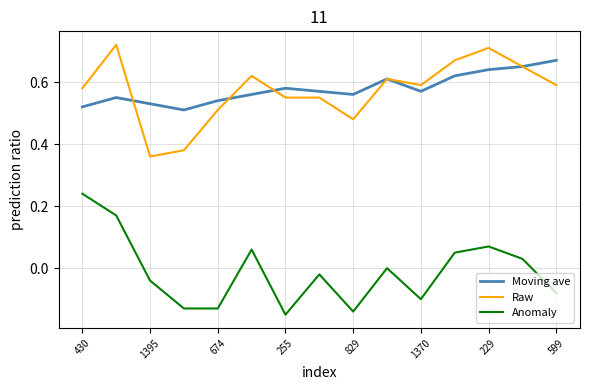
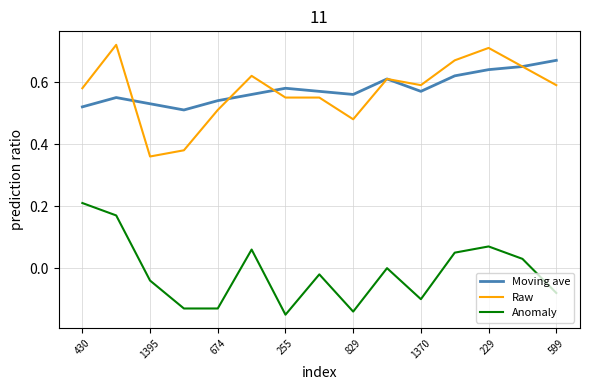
  {
    "Moving ave": {
      "430": 0.52,
      "1395": 0.53,
      "674": 0.54,
      "255": 0.58,
      "829": 0.56,
      "1370": 0.57,
      "229": 0.64,
      "599": 0.67
    },
    "Raw": {
      "430": 0.58,
      "1395": 0.36,
      "674": 0.51,
      "255": 0.55,
      "829": 0.48,
      "1370": 0.59,
      "229": 0.71,
      "599": 0.59
    },
    "Anomaly": {
-     "430": 0.24,
+     "430": 0.21,
      "1395": -0.04,
      "674": -0.13,
      "255": -0.15,
      "829": -0.14,
      "1370": -0.10,
      "229": 0.07
    }
  }
